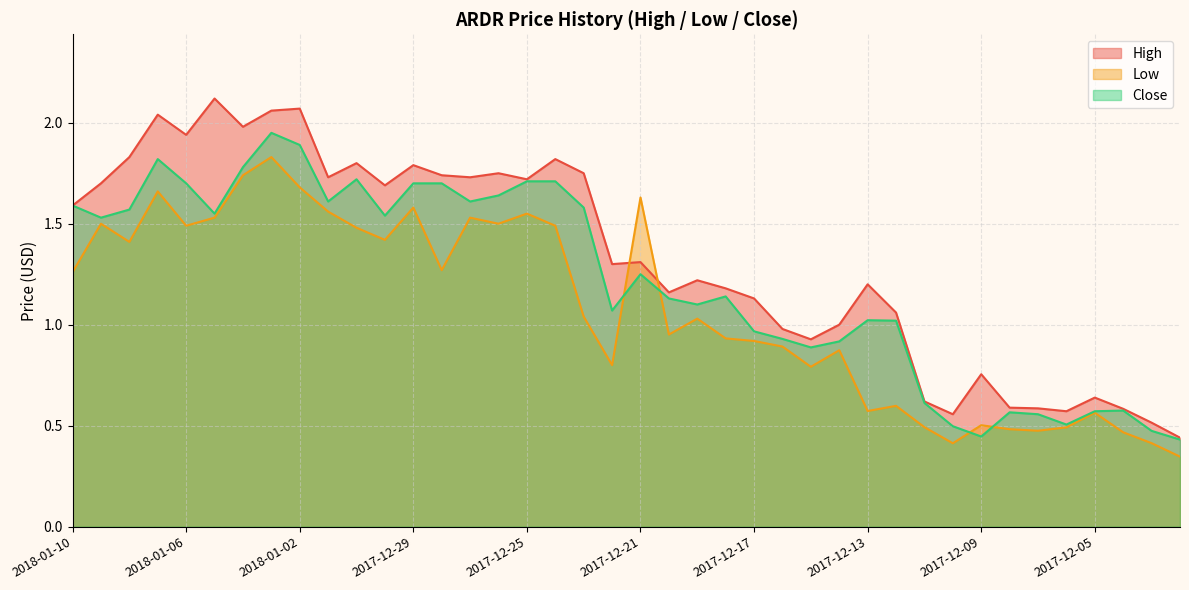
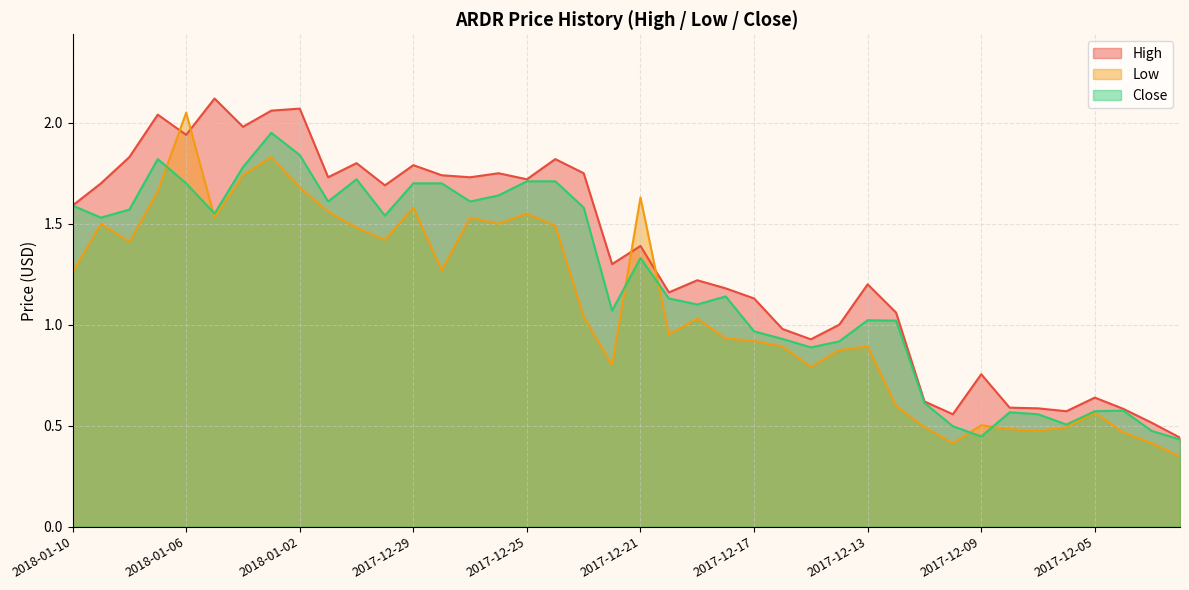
  {
    "High": {
      "2018-01-06": 1.94,
      "2018-01-02": 2.07,
      "2017-12-29": 1.79,
-     "2017-12-21": 1.31,
+     "2017-12-21": 1.39,
      "2017-12-17": 1.13,
      "2017-12-13": 1.20,
      "2017-12-09": 0.75,
      "2017-12-05": 0.64
    },
    "Low": {
      "2018-01-10": 1.26,
-     "2018-01-06": 1.49,
+     "2018-01-06": 2.05,
      "2018-01-02": 1.68,
      "2017-12-29": 1.58,
      "2017-12-25": 1.55,
      "2017-12-21": 1.63,
      "2017-12-17": 0.92,
-     "2017-12-13": 0.57,
+     "2017-12-13": 0.89,
      "2017-12-09": 0.50
    },
    "Close": {
      "2018-01-06": 1.70,
-     "2018-01-02": 1.89,
+     "2018-01-02": 1.84,
      "2017-12-29": 1.70,
-     "2017-12-21": 1.25,
+     "2017-12-21": 1.33,
      "2017-12-17": 0.97,
      "2017-12-13": 1.02,
      "2017-12-09": 0.45
    }
  }
